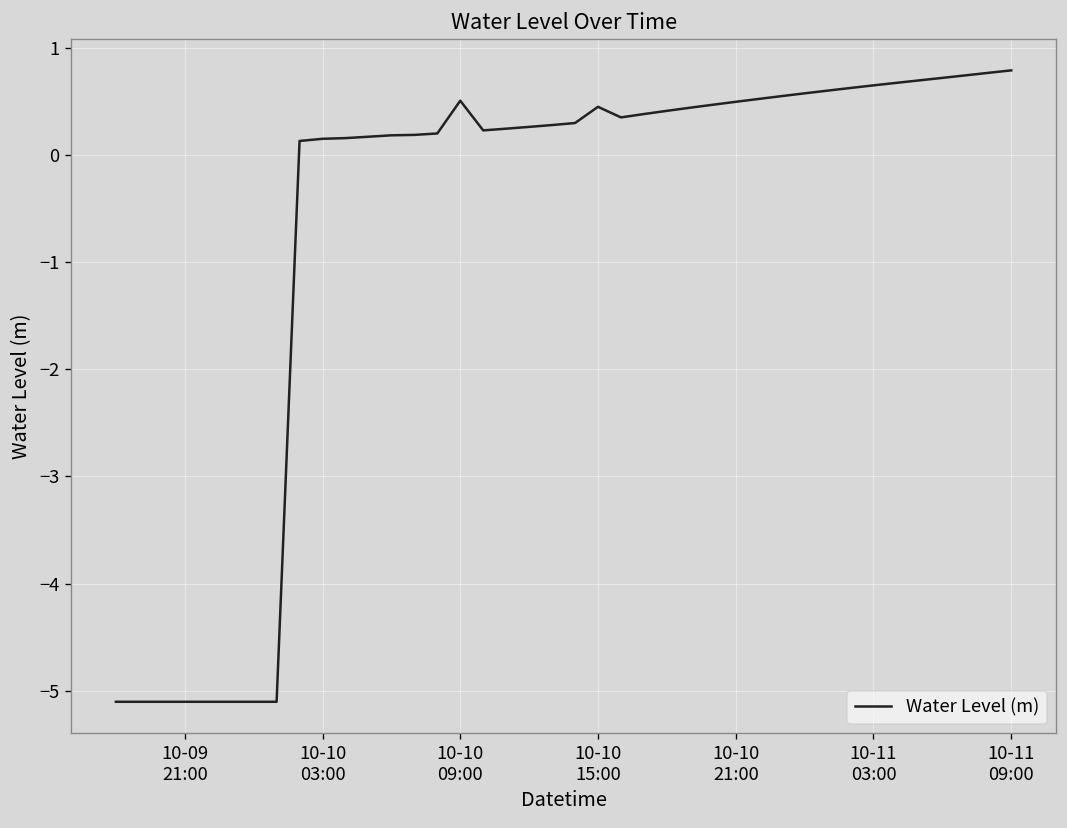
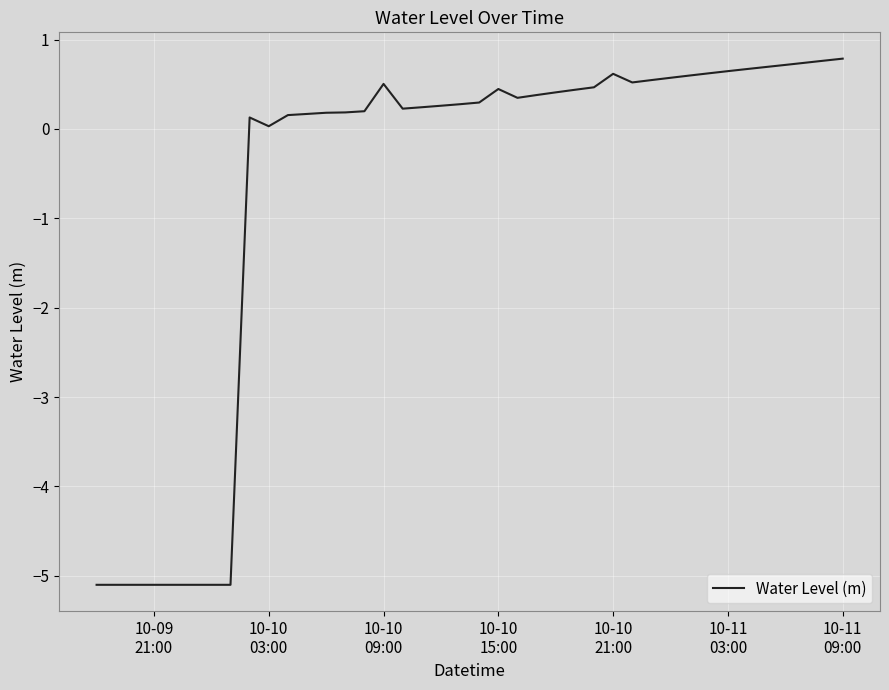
  {
    "10-09 21:00": -5.1,
-   "10-10 03:00": 0.1,
+   "10-10 03:00": 0.0,
    "10-10 09:00": 0.5,
    "10-10 15:00": 0.4,
-   "10-10 21:00": 0.5,
+   "10-10 21:00": 0.6,
    "10-11 03:00": 0.6,
    "10-11 09:00": 0.8
  }
